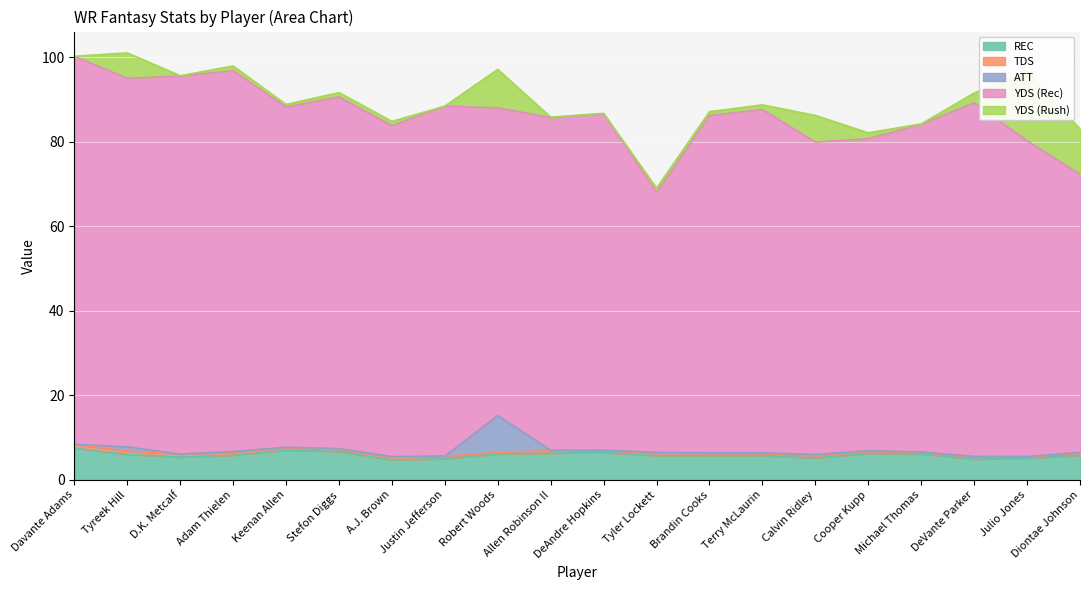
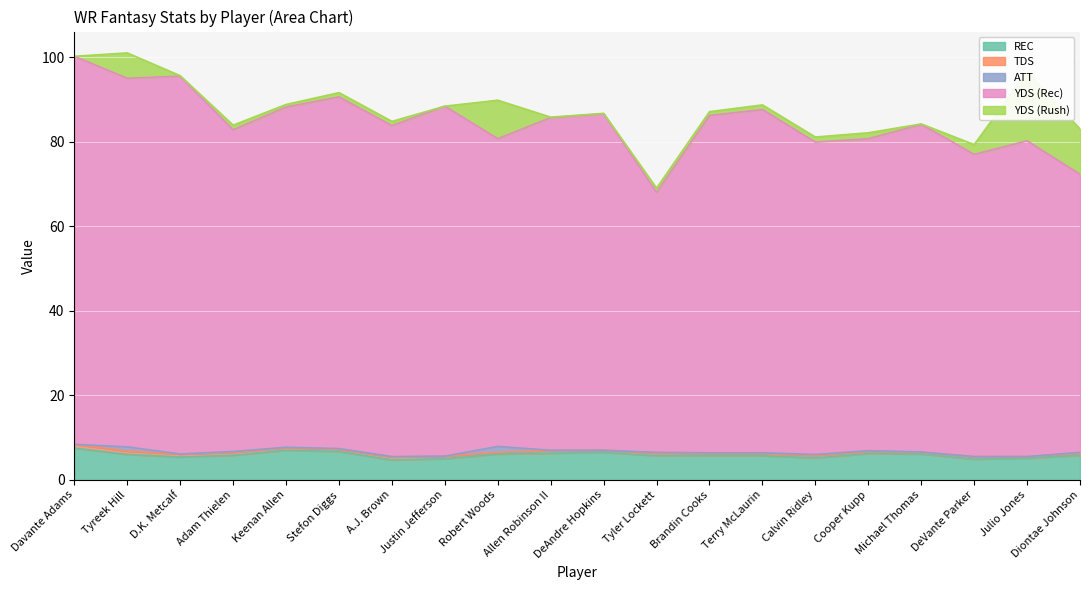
  {
    "REC": {
      "Davante Adams": 8,
      "Tyreek Hill": 6,
      "D.K. Metcalf": 5,
      "Adam Thielen": 6,
      "A.J. Brown": 5,
      "Calvin Ridley": 5
    },
    "TDS": {
      "Tyreek Hill": 1
    },
    "ATT": {
      "Tyreek Hill": 1,
-     "Robert Woods": 9
+     "Robert Woods": 1
    },
    "YDS (Rec)": {
      "Tyreek Hill": 87,
-     "Adam Thielen": 90,
+     "Adam Thielen": 76,
      "Stefon Diggs": 83,
      "A.J. Brown": 78,
      "Robert Woods": 73,
      "Tyler Lockett": 62,
      "Brandin Cooks": 80,
      "Terry McLaurin": 81,
      "Calvin Ridley": 74,
      "Cooper Kupp": 74,
-     "DeVante Parker": 84,
+     "DeVante Parker": 72,
      "Julio Jones": 75,
      "Diontae Johnson": 66
    },
    "YDS (Rush)": {
      "Tyreek Hill": 6,
      "Adam Thielen": 1,
      "Stefon Diggs": 1,
      "A.J. Brown": 1,
      "Robert Woods": 9,
      "Tyler Lockett": 1,
      "Brandin Cooks": 1,
      "Terry McLaurin": 1,
-     "Calvin Ridley": 6,
+     "Calvin Ridley": 1,
      "Cooper Kupp": 1,
      "DeVante Parker": 2,
      "Diontae Johnson": 11
    }
  }
